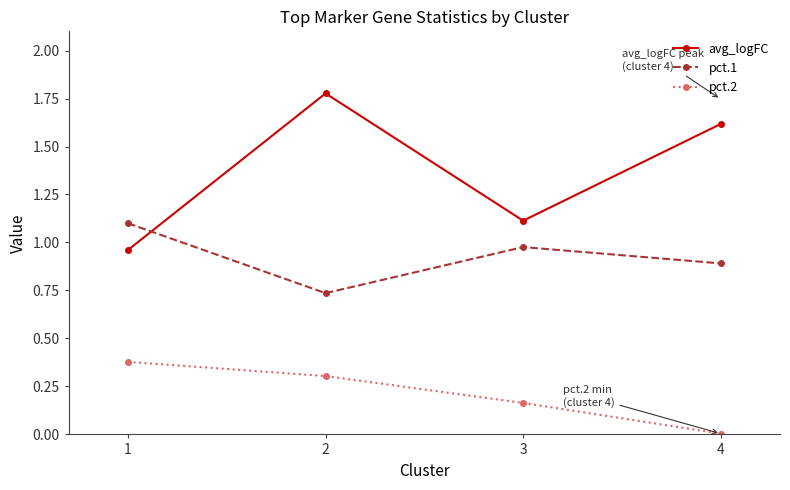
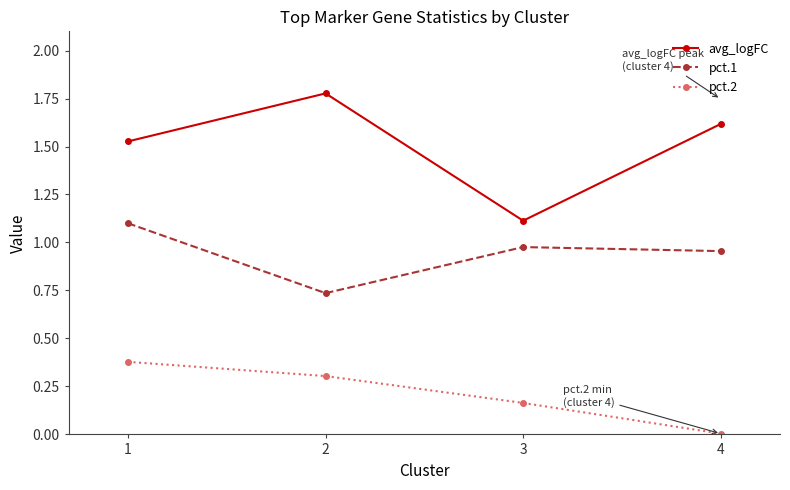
  {
    "avg_logFC": {
-     "1": 0.96,
+     "1": 1.53,
      "2": 1.78,
      "3": 1.11,
      "4": 1.62
    },
    "pct.1": {
      "1": 1.10,
      "2": 0.74,
      "3": 0.98,
-     "4": 0.89
+     "4": 0.96
    },
    "pct.2": {
      "1": 0.38,
      "2": 0.30,
      "3": 0.16
    }
  }
